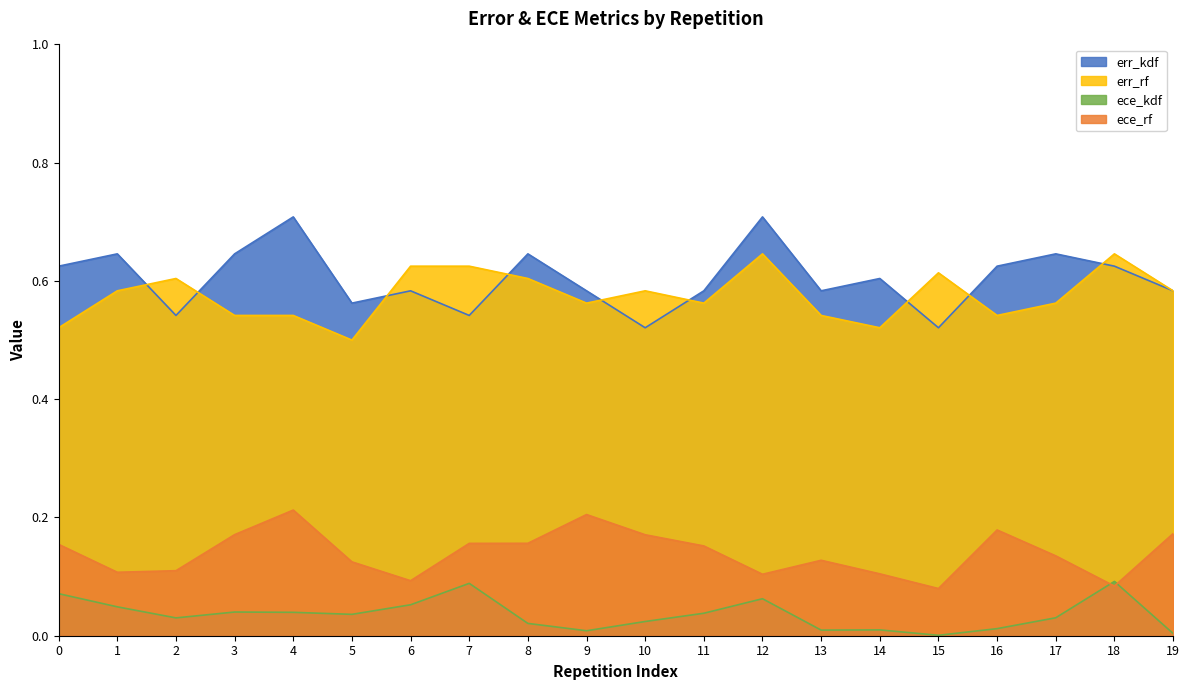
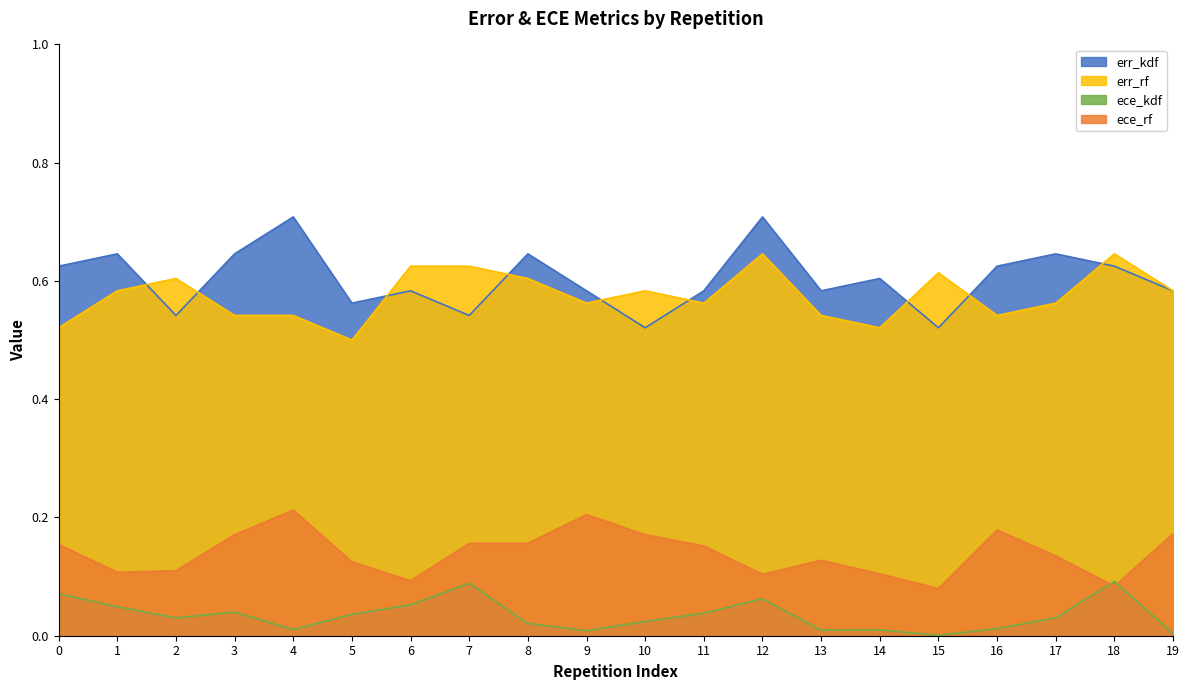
  {
    "err_kdf": {
      "0": 0.63,
      "1": 0.65,
      "2": 0.54,
      "3": 0.65,
      "4": 0.71,
      "5": 0.56,
      "6": 0.58,
      "7": 0.54,
      "8": 0.65,
      "9": 0.58,
      "10": 0.52,
      "11": 0.58,
      "12": 0.71,
      "13": 0.58,
      "14": 0.60,
      "15": 0.52,
      "16": 0.63,
      "17": 0.65,
      "18": 0.63
    },
    "err_rf": {
      "0": 0.52,
      "1": 0.58,
      "2": 0.60,
      "3": 0.54,
      "4": 0.54,
      "5": 0.50,
      "6": 0.63,
      "7": 0.63,
      "8": 0.60,
      "9": 0.56,
      "10": 0.58,
      "11": 0.56,
      "12": 0.65,
      "13": 0.54,
      "14": 0.52,
      "15": 0.61,
      "16": 0.54,
      "17": 0.56,
      "18": 0.65
    },
    "ece_kdf": {
      "0": 0.07,
      "1": 0.05,
      "2": 0.03,
      "3": 0.04,
-     "4": 0.04,
+     "4": 0.01,
      "5": 0.04,
      "6": 0.05,
      "7": 0.09,
      "8": 0.02,
      "9": 0.01,
      "10": 0.02,
      "11": 0.04,
      "12": 0.06,
      "13": 0.01,
      "14": 0.01,
      "15": 0.00,
      "16": 0.01,
      "17": 0.03,
      "18": 0.09,
      "19": 0.00
    },
    "ece_rf": {
      "0": 0.15,
      "1": 0.11,
      "2": 0.11,
      "3": 0.17,
      "4": 0.21,
      "5": 0.12,
      "6": 0.09,
      "7": 0.16,
      "8": 0.16,
      "9": 0.20,
      "10": 0.17,
      "11": 0.15,
      "12": 0.10,
      "13": 0.13,
      "14": 0.10,
      "15": 0.08,
      "16": 0.18,
      "17": 0.14,
      "18": 0.08,
      "19": 0.17
    }
  }
